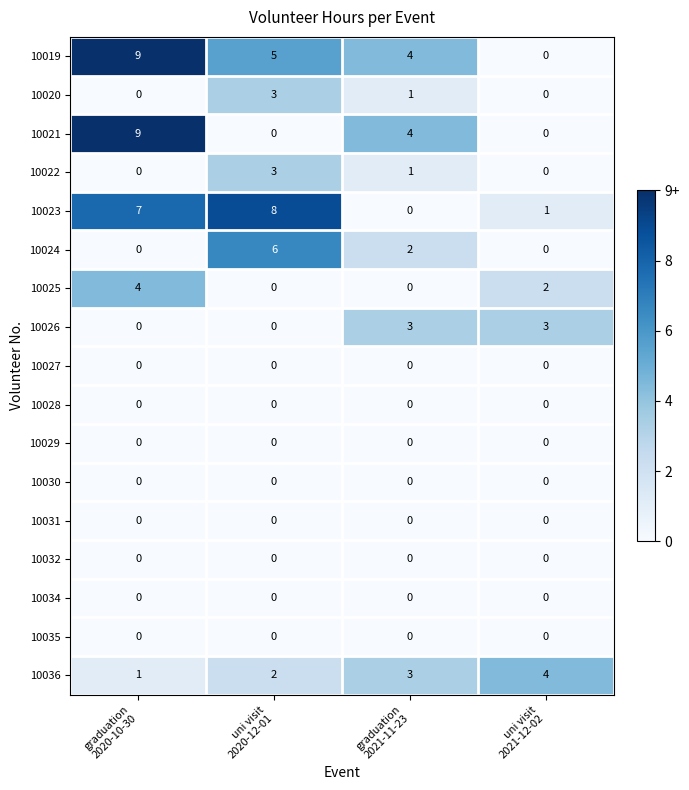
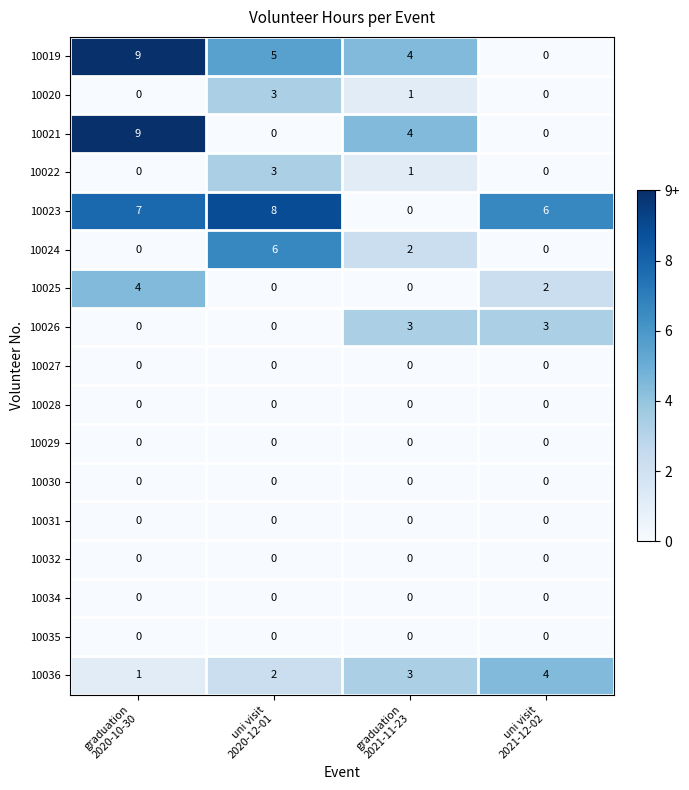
  {
    "10019": {
      "graduation 2020-10-30": 9,
      "uni visit 2020-12-01": 5,
      "graduation 2021-11-23": 4,
      "uni visit 2021-12-02": 0
    },
    "10020": {
      "graduation 2020-10-30": 0,
      "uni visit 2020-12-01": 3,
      "graduation 2021-11-23": 1,
      "uni visit 2021-12-02": 0
    },
    "10021": {
      "graduation 2020-10-30": 9,
      "uni visit 2020-12-01": 0,
      "graduation 2021-11-23": 4,
      "uni visit 2021-12-02": 0
    },
    "10022": {
      "graduation 2020-10-30": 0,
      "uni visit 2020-12-01": 3,
      "graduation 2021-11-23": 1,
      "uni visit 2021-12-02": 0
    },
    "10023": {
      "graduation 2020-10-30": 7,
      "uni visit 2020-12-01": 8,
      "graduation 2021-11-23": 0,
-     "uni visit 2021-12-02": 1
+     "uni visit 2021-12-02": 6
    },
    "10024": {
      "graduation 2020-10-30": 0,
      "uni visit 2020-12-01": 6,
      "graduation 2021-11-23": 2,
      "uni visit 2021-12-02": 0
    },
    "10025": {
      "graduation 2020-10-30": 4,
      "uni visit 2020-12-01": 0,
      "graduation 2021-11-23": 0,
      "uni visit 2021-12-02": 2
    },
    "10026": {
      "graduation 2020-10-30": 0,
      "uni visit 2020-12-01": 0,
      "graduation 2021-11-23": 3,
      "uni visit 2021-12-02": 3
    },
    "10027": {
      "graduation 2020-10-30": 0,
      "uni visit 2020-12-01": 0,
      "graduation 2021-11-23": 0,
      "uni visit 2021-12-02": 0
    },
    "10028": {
      "graduation 2020-10-30": 0,
      "uni visit 2020-12-01": 0,
      "graduation 2021-11-23": 0,
      "uni visit 2021-12-02": 0
    },
    "10029": {
      "graduation 2020-10-30": 0,
      "uni visit 2020-12-01": 0,
      "graduation 2021-11-23": 0,
      "uni visit 2021-12-02": 0
    },
    "10030": {
      "graduation 2020-10-30": 0,
      "uni visit 2020-12-01": 0,
      "graduation 2021-11-23": 0,
      "uni visit 2021-12-02": 0
    },
    "10031": {
      "graduation 2020-10-30": 0,
      "uni visit 2020-12-01": 0,
      "graduation 2021-11-23": 0,
      "uni visit 2021-12-02": 0
    },
    "10032": {
      "graduation 2020-10-30": 0,
      "uni visit 2020-12-01": 0,
      "graduation 2021-11-23": 0,
      "uni visit 2021-12-02": 0
    },
    "10034": {
      "graduation 2020-10-30": 0,
      "uni visit 2020-12-01": 0,
      "graduation 2021-11-23": 0,
      "uni visit 2021-12-02": 0
    },
    "10035": {
      "graduation 2020-10-30": 0,
      "uni visit 2020-12-01": 0,
      "graduation 2021-11-23": 0,
      "uni visit 2021-12-02": 0
    },
    "10036": {
      "graduation 2020-10-30": 1,
      "uni visit 2020-12-01": 2,
      "graduation 2021-11-23": 3,
      "uni visit 2021-12-02": 4
    }
  }
